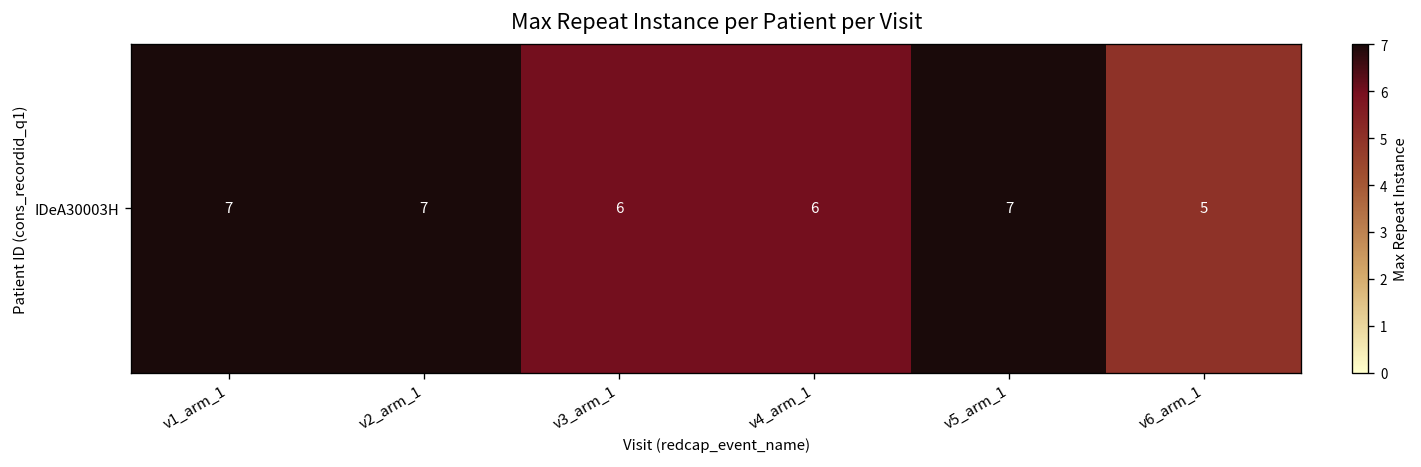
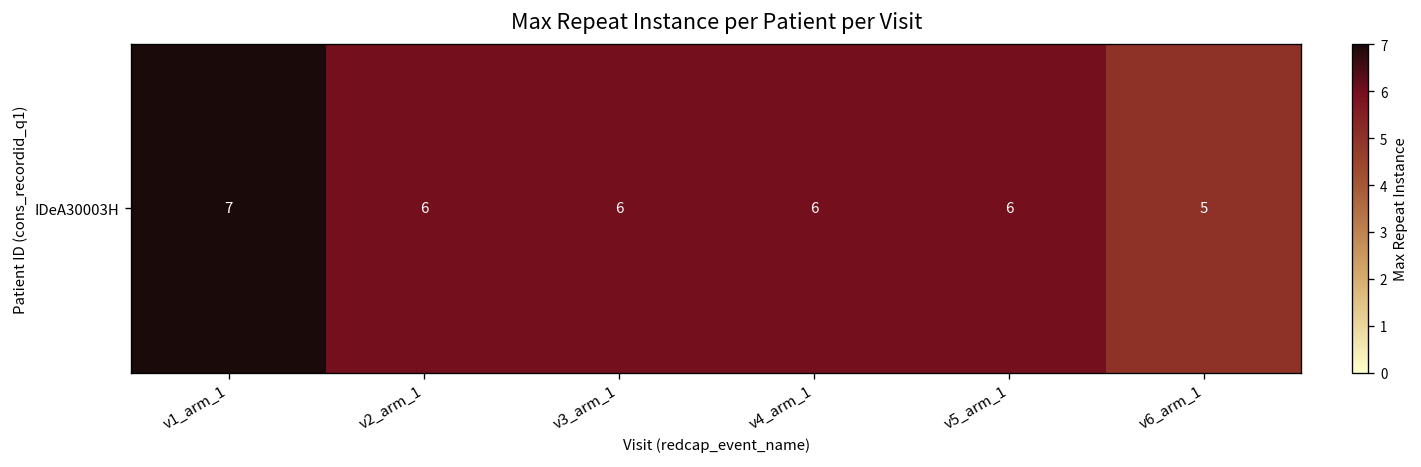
  {
    "IDeA30003H": {
      "v1_arm_1": 7,
-     "v2_arm_1": 7,
+     "v2_arm_1": 6,
      "v3_arm_1": 6,
      "v4_arm_1": 6,
-     "v5_arm_1": 7,
+     "v5_arm_1": 6,
      "v6_arm_1": 5
    }
  }
